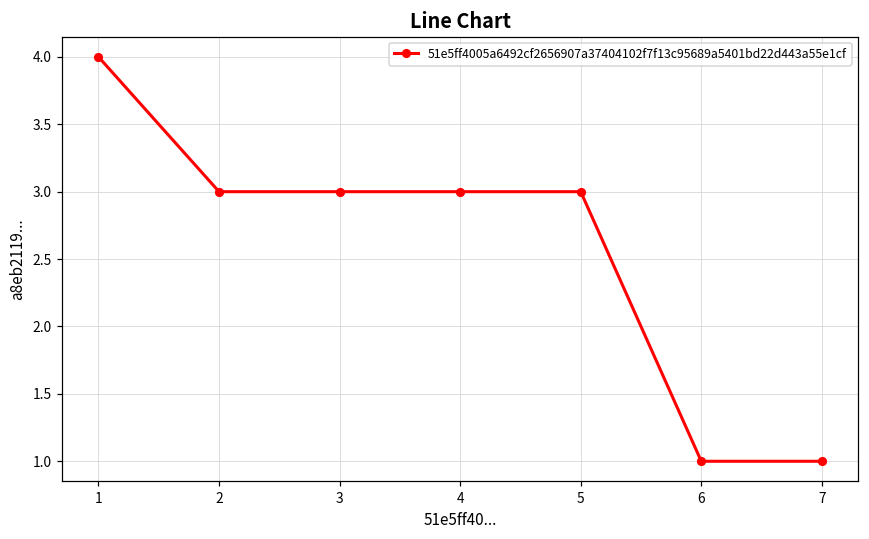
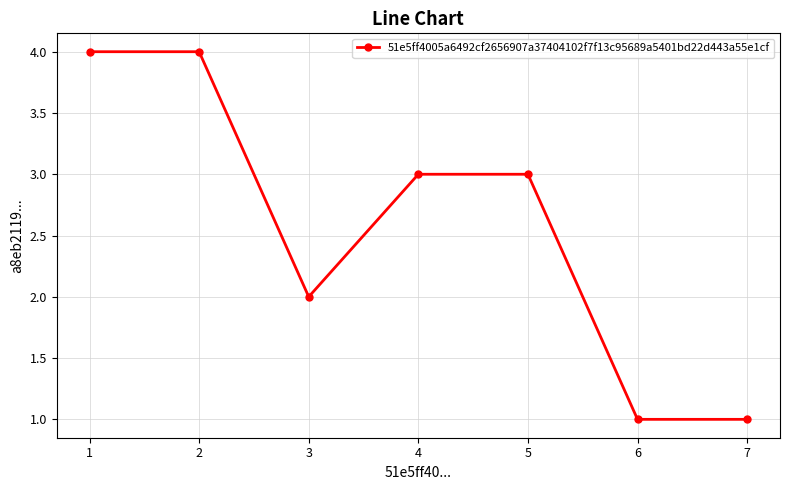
  {
    "1": 4,
-   "2": 3,
-   "3": 3,
+   "2": 4,
+   "3": 2,
    "4": 3,
    "5": 3,
    "6": 1,
    "7": 1
  }
